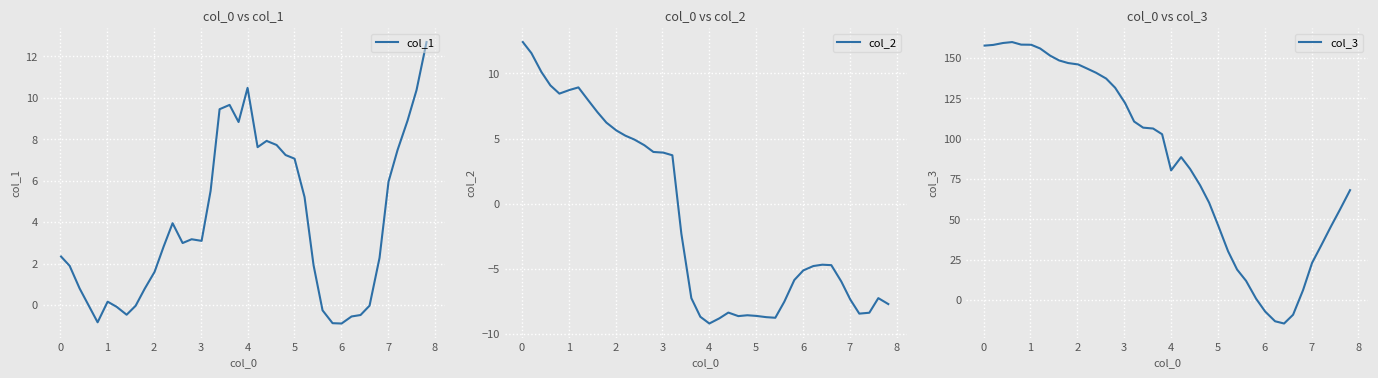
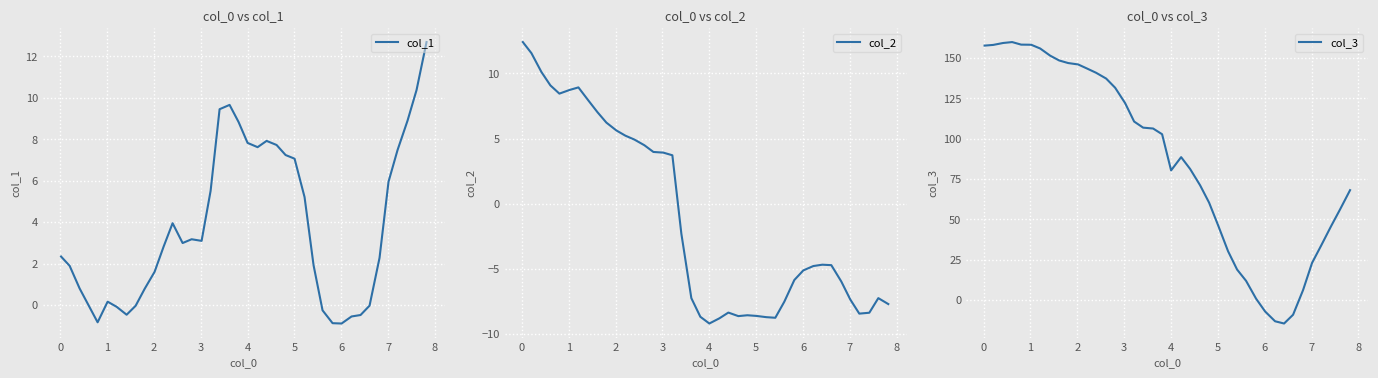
  {
    "col_0 vs col_1": {
-     "4": 10.5
+     "4": 7.8
    },
    "col_0 vs col_2": {
      "4": -9.2
    },
    "col_0 vs col_3": {
      "4": 80
    }
  }
